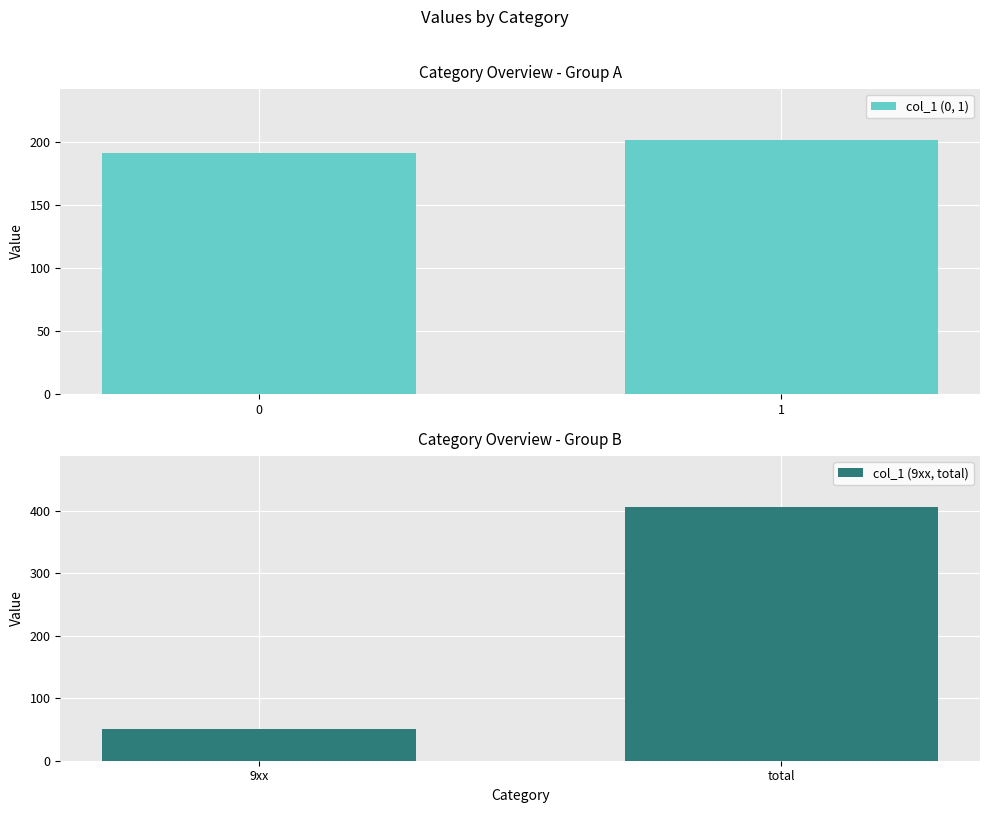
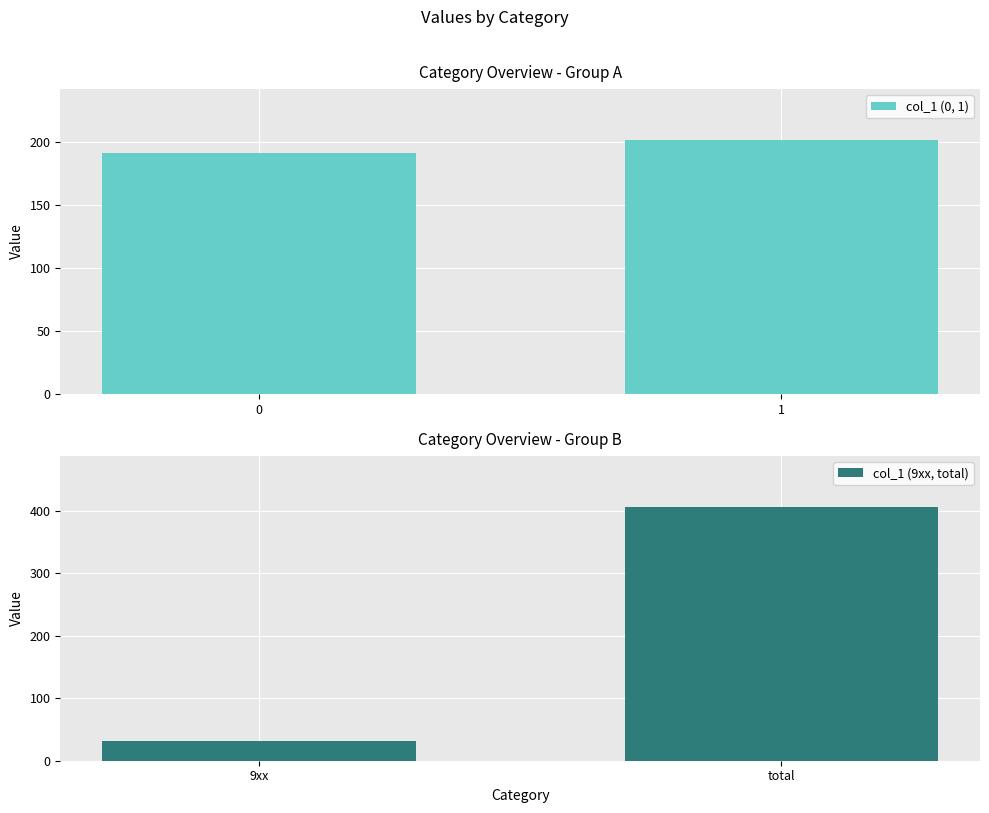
  {
    "Category Overview - Group A": {
      "0": 192,
      "1": 202
    },
    "Category Overview - Group B": {
-     "9xx": 50,
+     "9xx": 30,
      "total": 410
    }
  }
